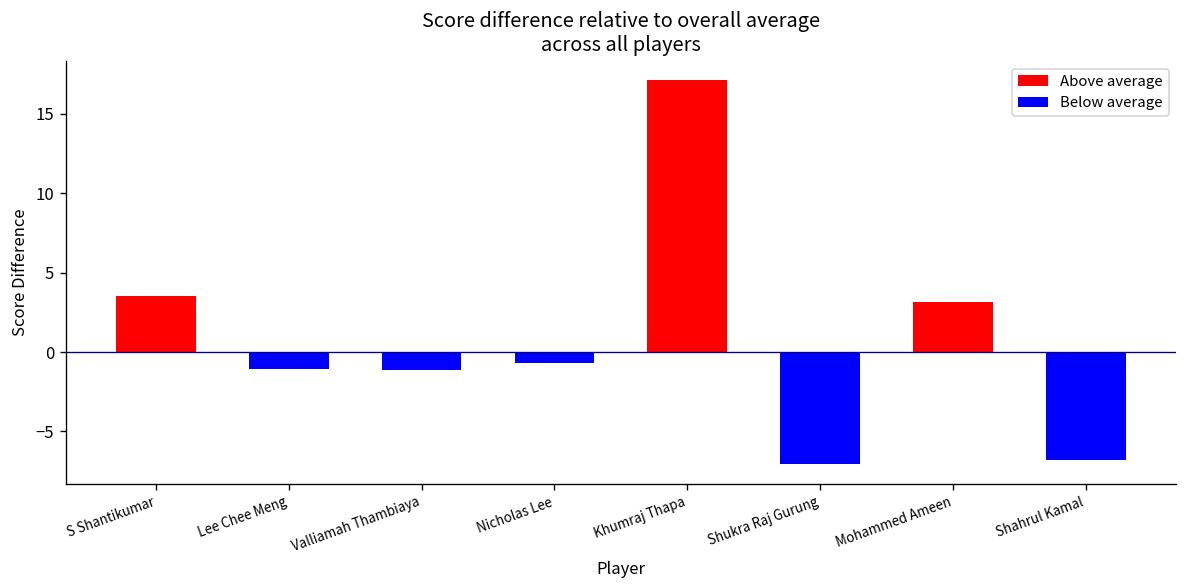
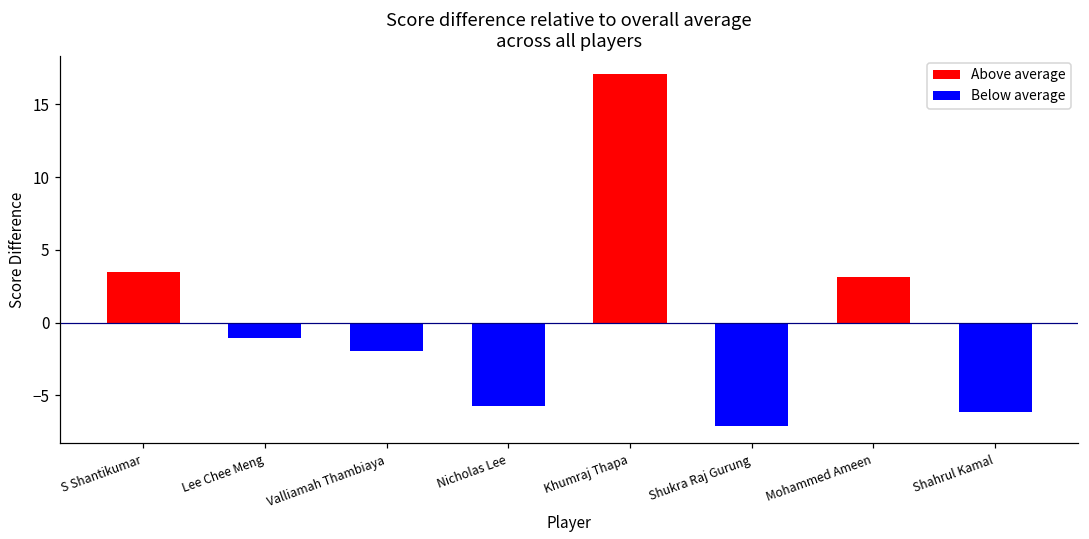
  {
    "S Shantikumar": 3.5,
    "Lee Chee Meng": -1.1,
-   "Valliamah Thambiaya": -1.1,
-   "Nicholas Lee": -0.7,
+   "Valliamah Thambiaya": -1.9,
+   "Nicholas Lee": -5.7,
    "Khumraj Thapa": 17.1,
    "Shukra Raj Gurung": -7.1,
    "Mohammed Ameen": 3.1,
-   "Shahrul Kamal": -6.8
+   "Shahrul Kamal": -6.1
  }
